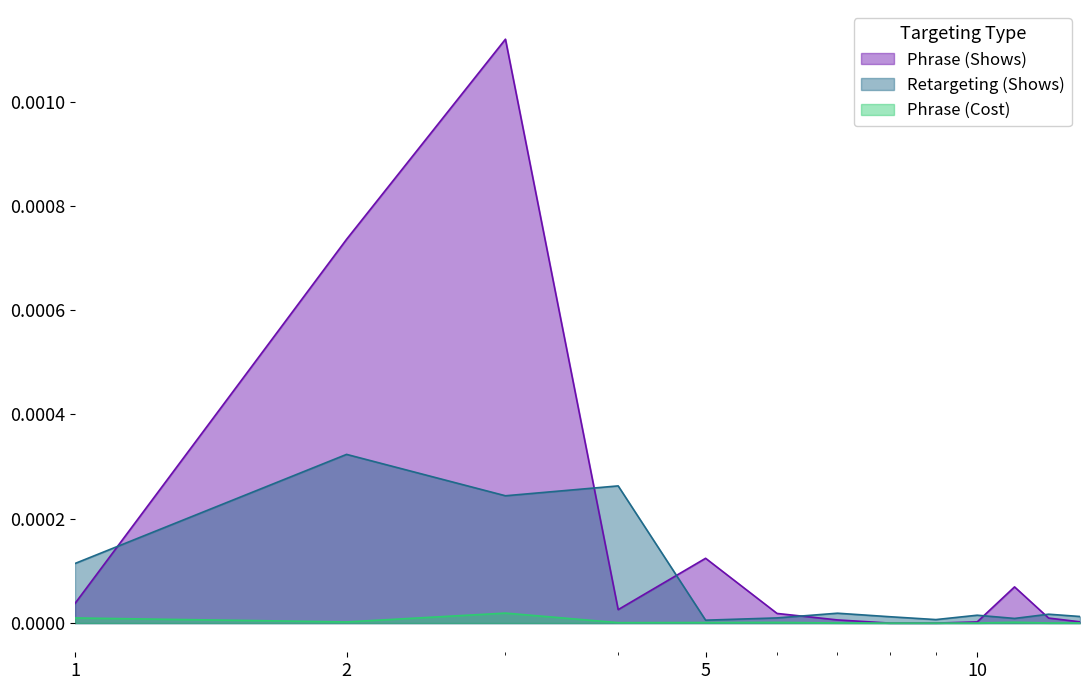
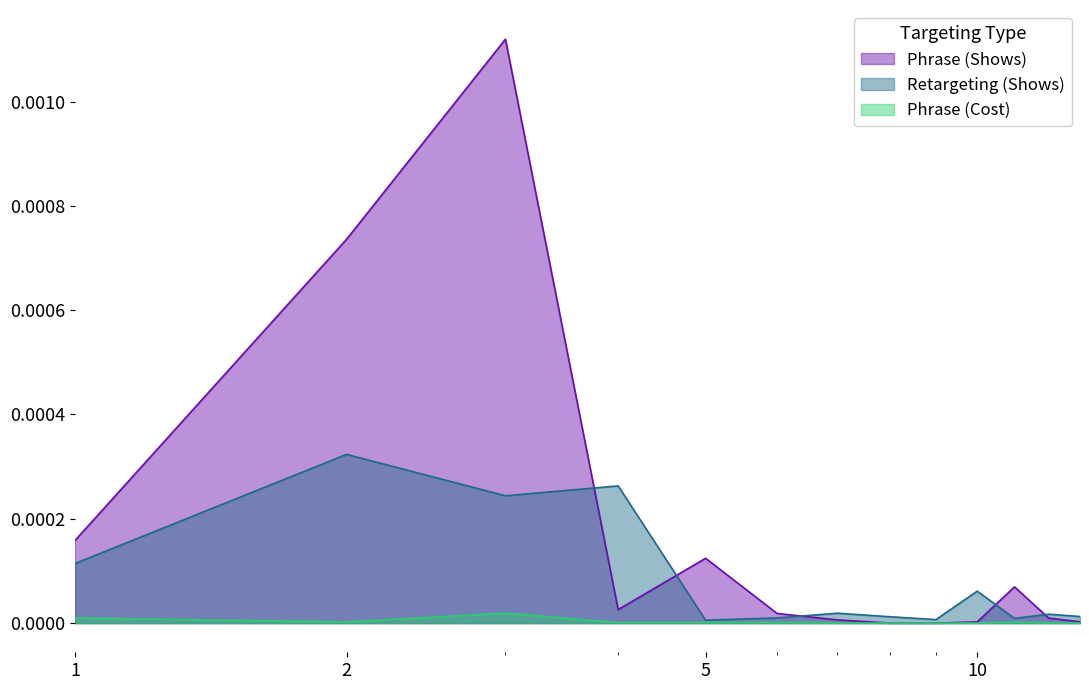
  {
    "Phrase (Shows)": {
-     "1": 0.00004,
+     "1": 0.00016,
      "2": 0.00074,
      "5": 0.00012
    },
    "Retargeting (Shows)": {
      "1": 0.00011,
      "2": 0.00032,
-     "10": 0.00002
+     "10": 0.00006
    },
    "Phrase (Cost)": {
      "1": 0.00001,
      "2": 0.00000
    }
  }
